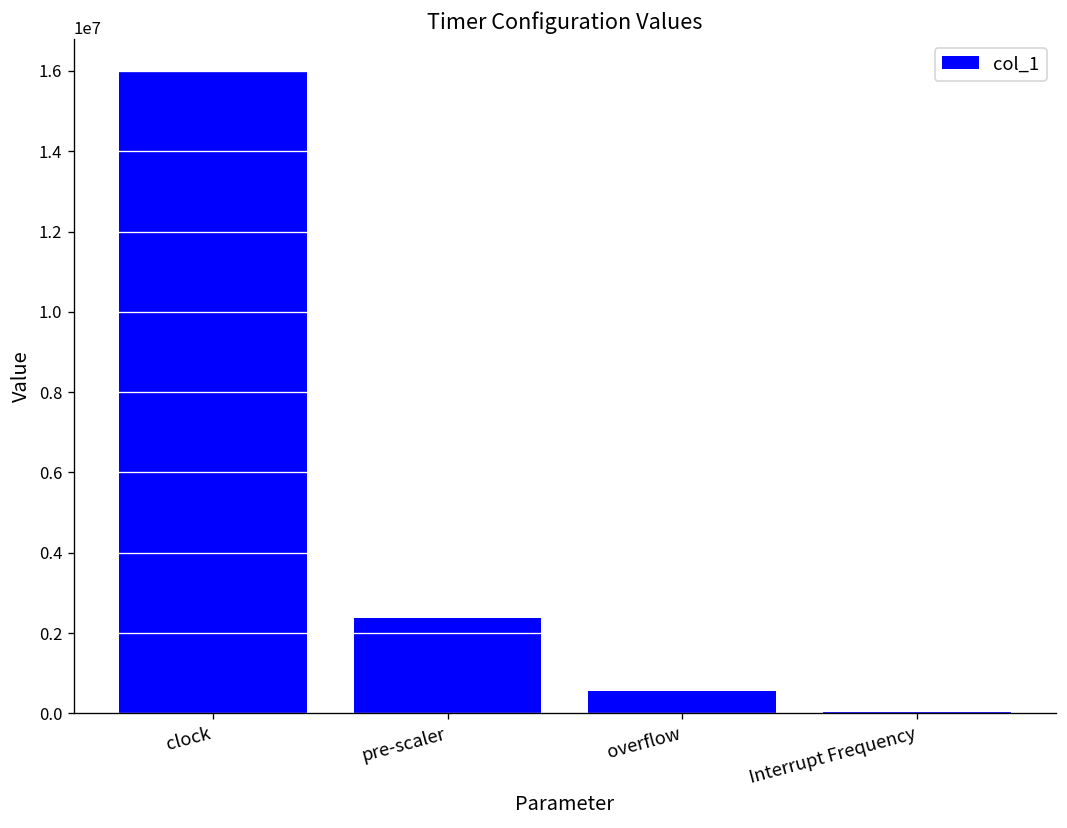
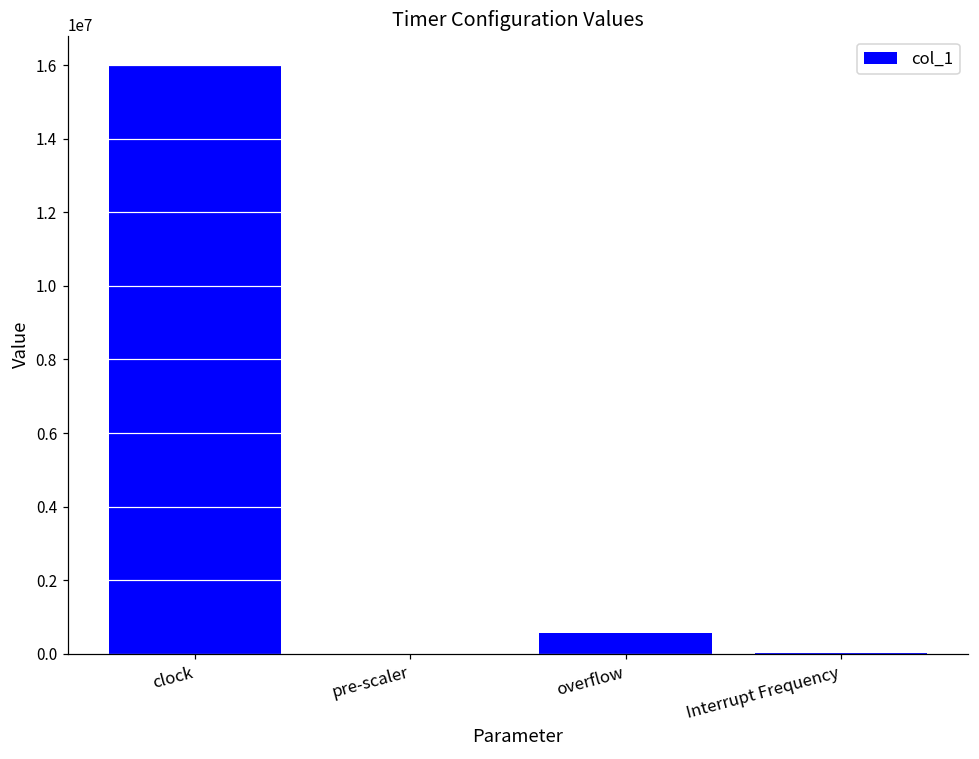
  {
    "clock": 16000000,
-   "pre-scaler": 2400000,
+   "pre-scaler": 0,
    "overflow": 600000
  }
